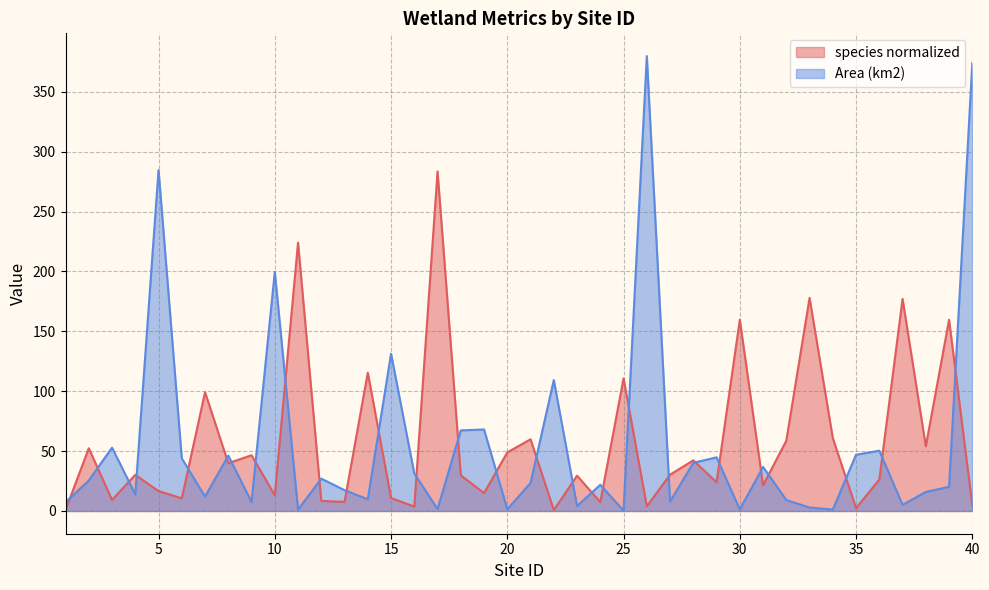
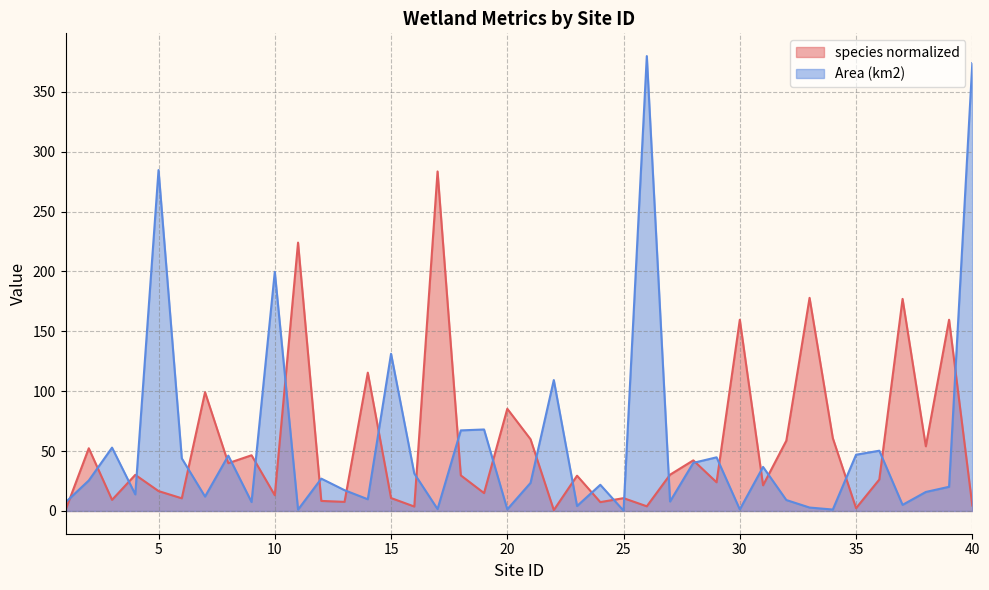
  {
    "species normalized": {
      "5": 17,
      "10": 13,
      "15": 11,
-     "20": 49,
-     "25": 111,
+     "20": 85,
+     "25": 11,
      "30": 160,
      "35": 2,
      "40": 5
    },
    "Area (km2)": {
      "5": 285,
      "10": 200,
      "15": 131,
      "20": 1,
      "25": 0,
      "30": 1,
      "35": 47,
      "40": 374
    }
  }
